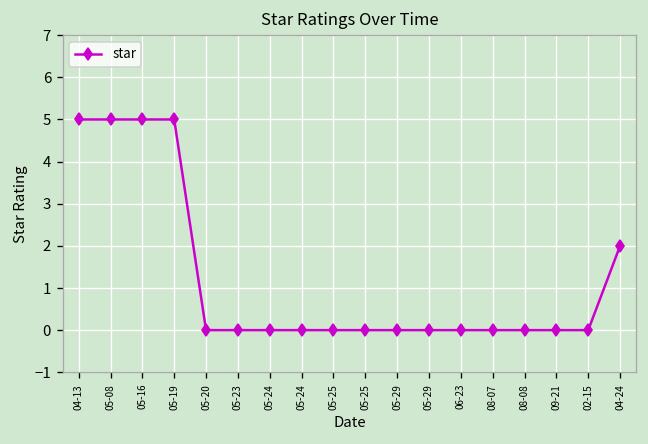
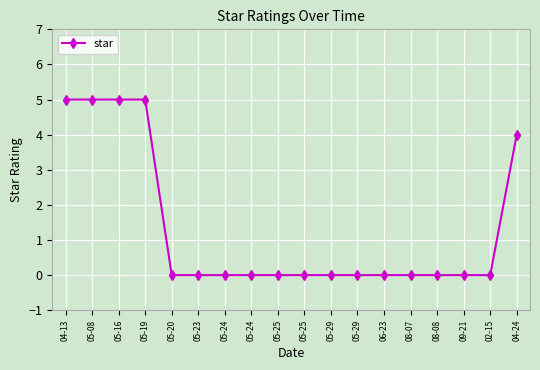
  {
    "04-13": 5,
    "05-08": 5,
    "05-16": 5,
    "05-19": 5,
    "05-20": 0,
    "05-23": 0,
    "06-23": 0,
    "08-07": 0,
    "08-08": 0,
    "09-21": 0,
    "02-15": 0,
-   "04-24": 2
+   "04-24": 4
  }
